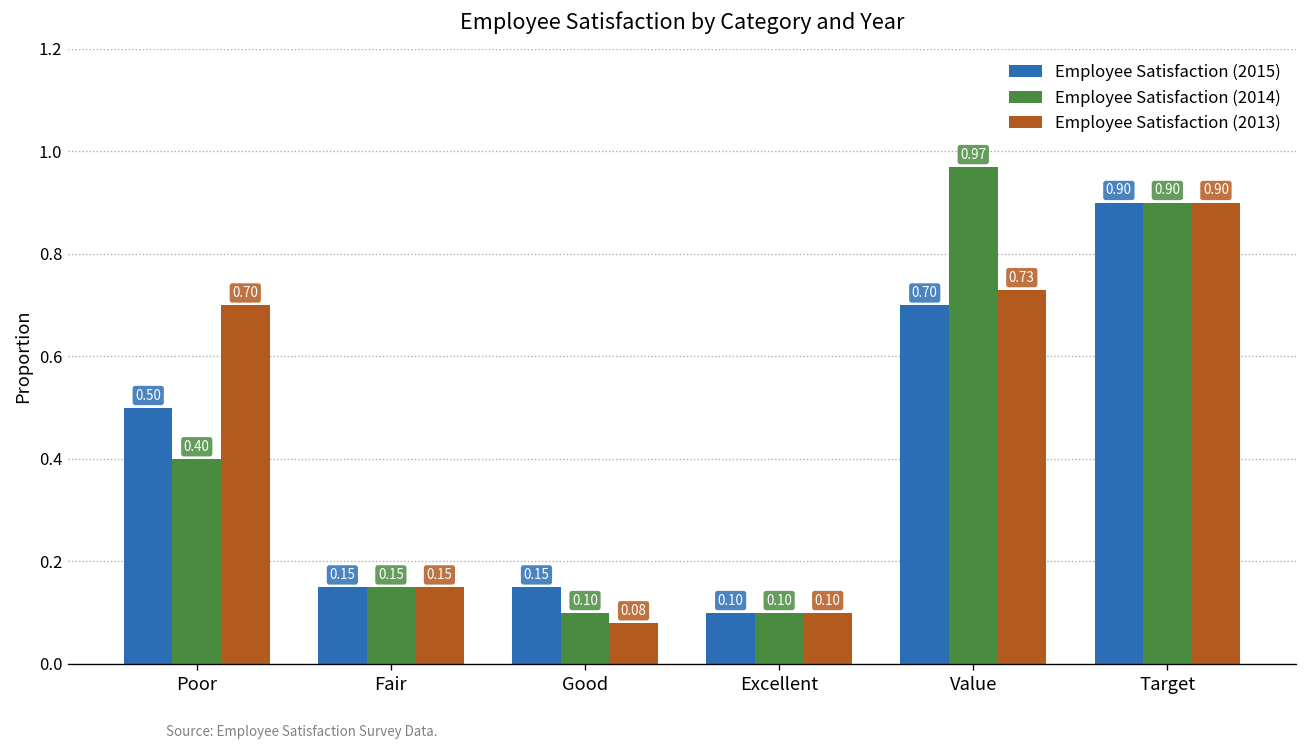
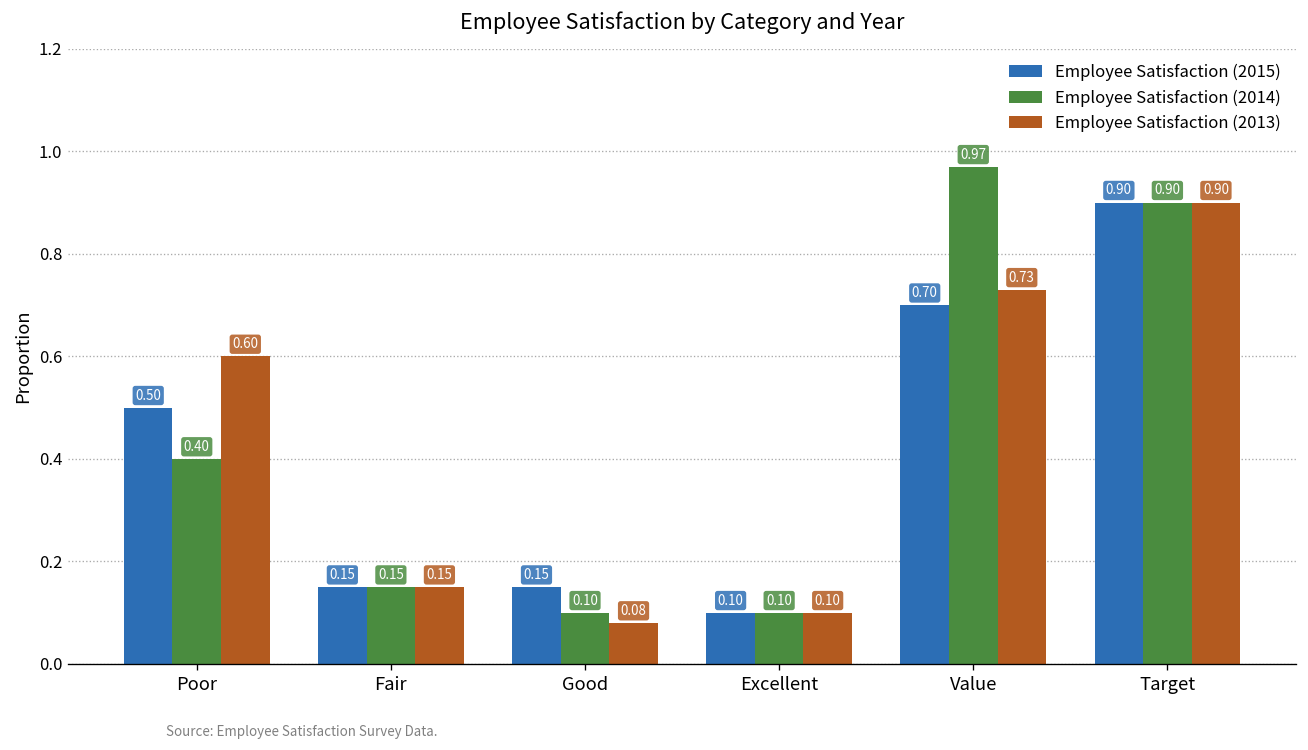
  {
    "Employee Satisfaction (2013)": {
-     "Poor": 0.70
+     "Poor": 0.60
    }
  }
